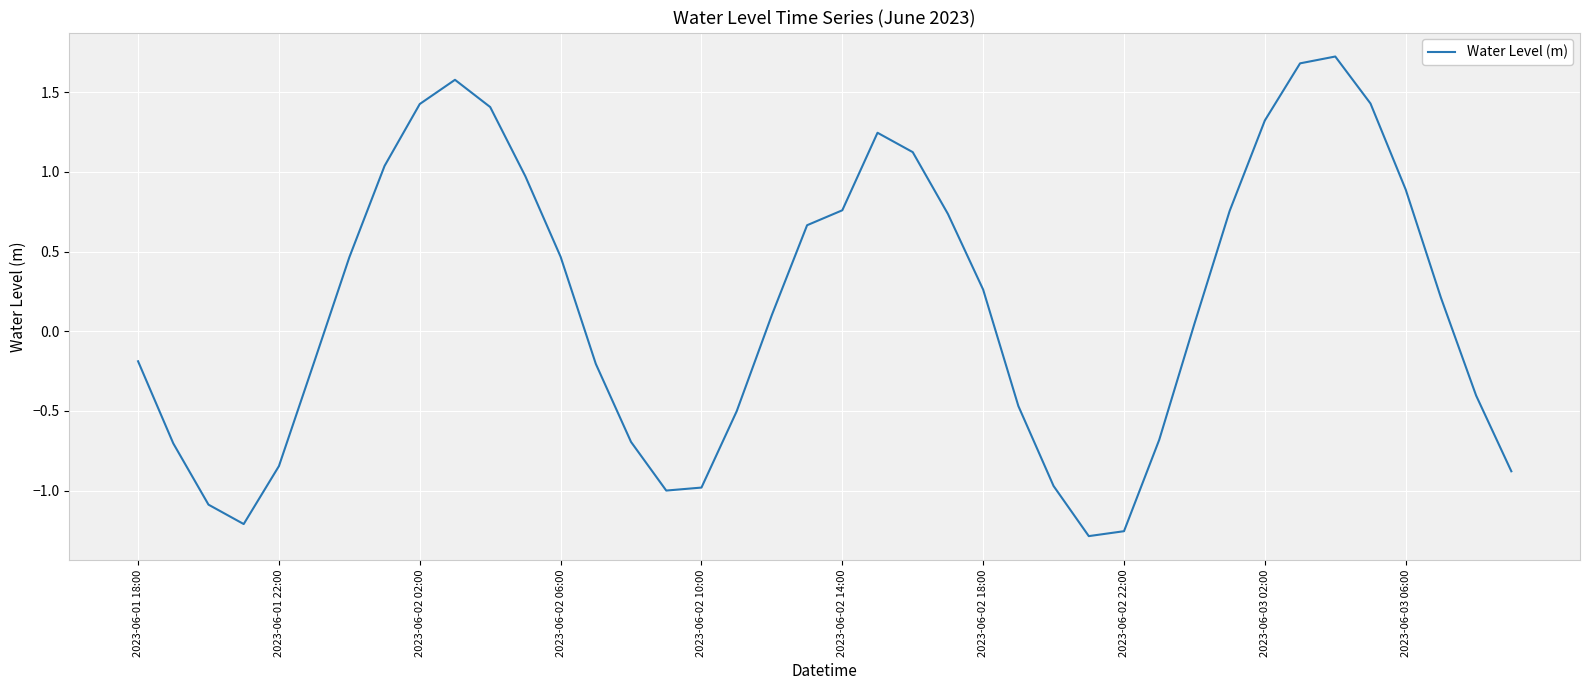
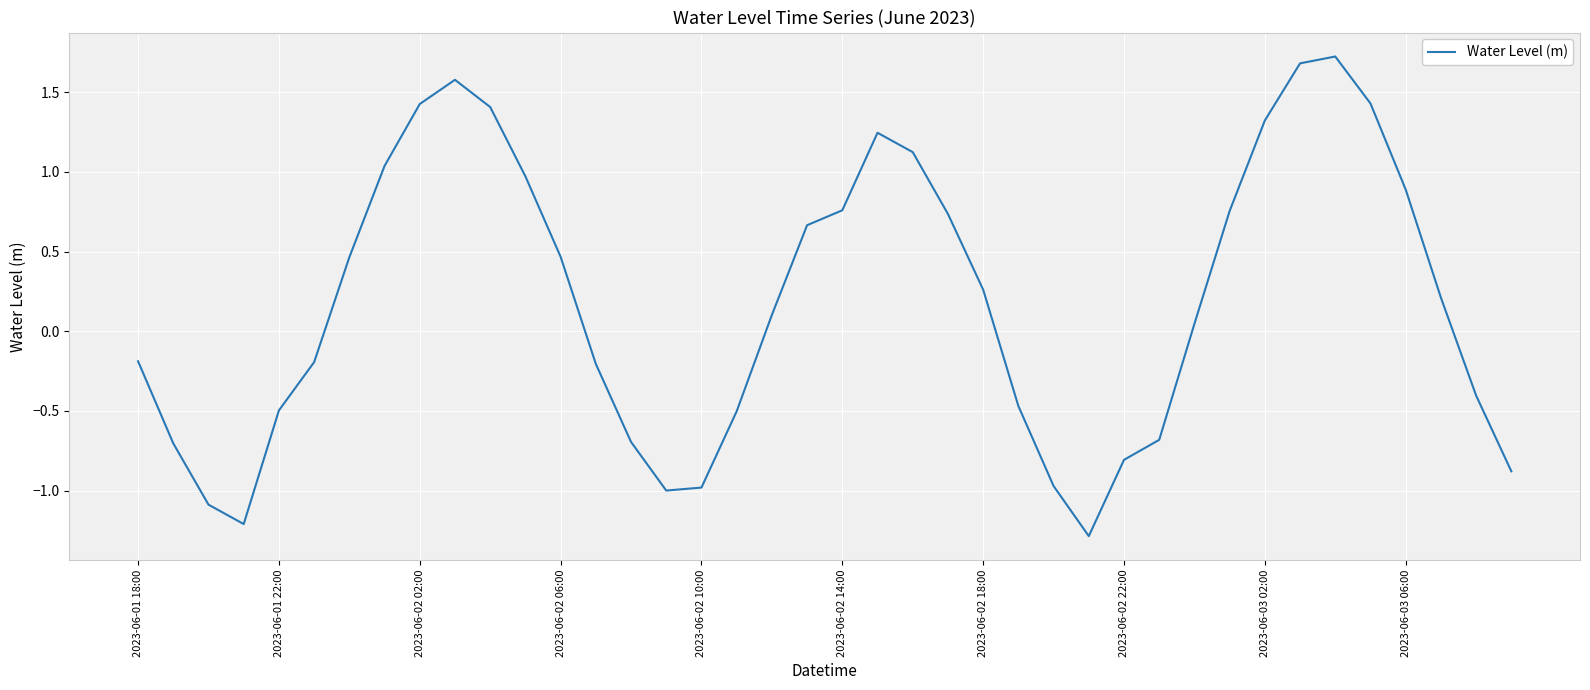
  {
    "2023-06-01 18:00": -0.19,
-   "2023-06-01 22:00": -0.85,
+   "2023-06-01 22:00": -0.50,
    "2023-06-02 02:00": 1.43,
    "2023-06-02 06:00": 0.47,
    "2023-06-02 10:00": -0.98,
    "2023-06-02 14:00": 0.76,
    "2023-06-02 18:00": 0.26,
-   "2023-06-02 22:00": -1.25,
+   "2023-06-02 22:00": -0.81,
    "2023-06-03 02:00": 1.32,
    "2023-06-03 06:00": 0.89
  }
